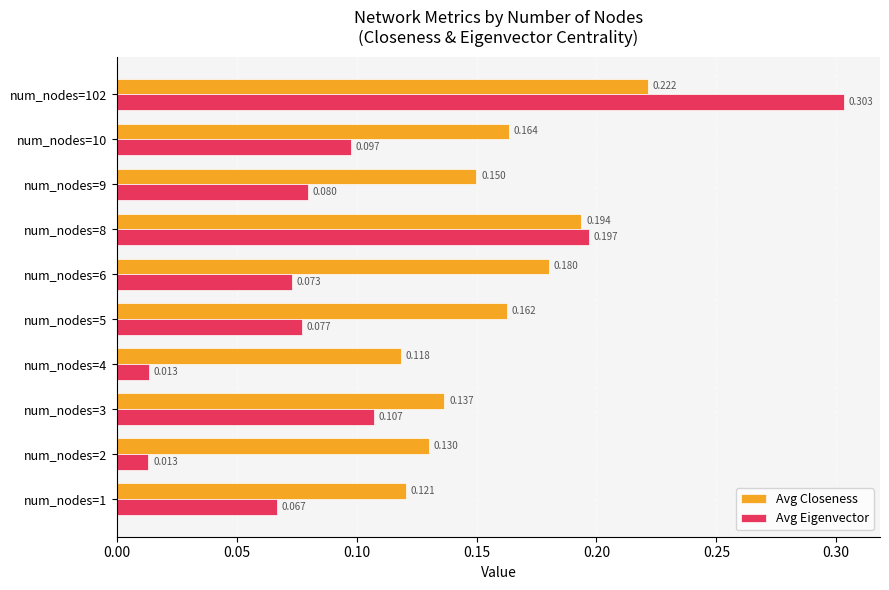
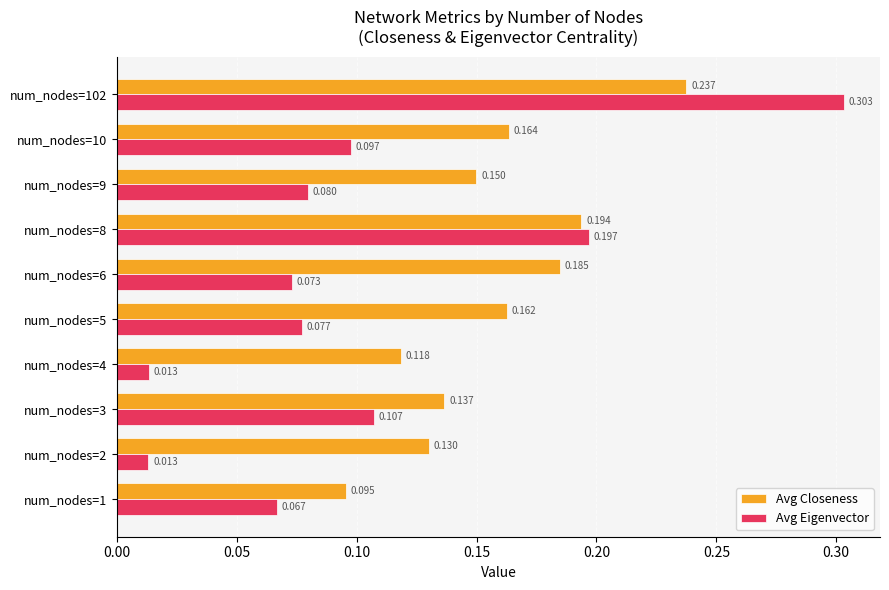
  {
    "Avg Closeness": {
-     "num_nodes=102": 0.222,
+     "num_nodes=102": 0.237,
      "num_nodes=10": 0.164,
      "num_nodes=9": 0.150,
      "num_nodes=8": 0.194,
-     "num_nodes=6": 0.180,
+     "num_nodes=6": 0.185,
      "num_nodes=5": 0.162,
      "num_nodes=4": 0.118,
      "num_nodes=3": 0.137,
      "num_nodes=2": 0.130,
-     "num_nodes=1": 0.121
+     "num_nodes=1": 0.095
    },
    "Avg Eigenvector": {
      "num_nodes=102": 0.303,
      "num_nodes=10": 0.097,
      "num_nodes=9": 0.080,
      "num_nodes=8": 0.197,
      "num_nodes=6": 0.073,
      "num_nodes=5": 0.077,
      "num_nodes=4": 0.013,
      "num_nodes=3": 0.107,
      "num_nodes=2": 0.013,
      "num_nodes=1": 0.067
    }
  }
